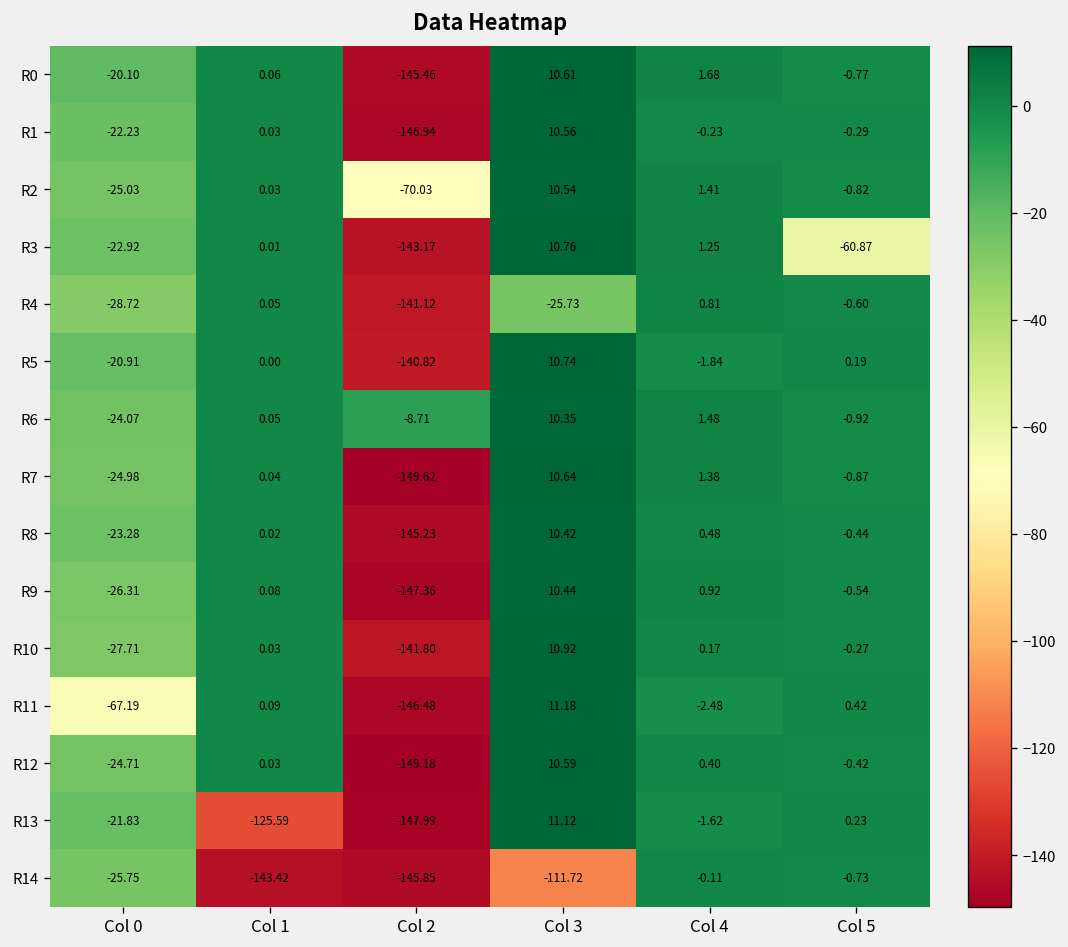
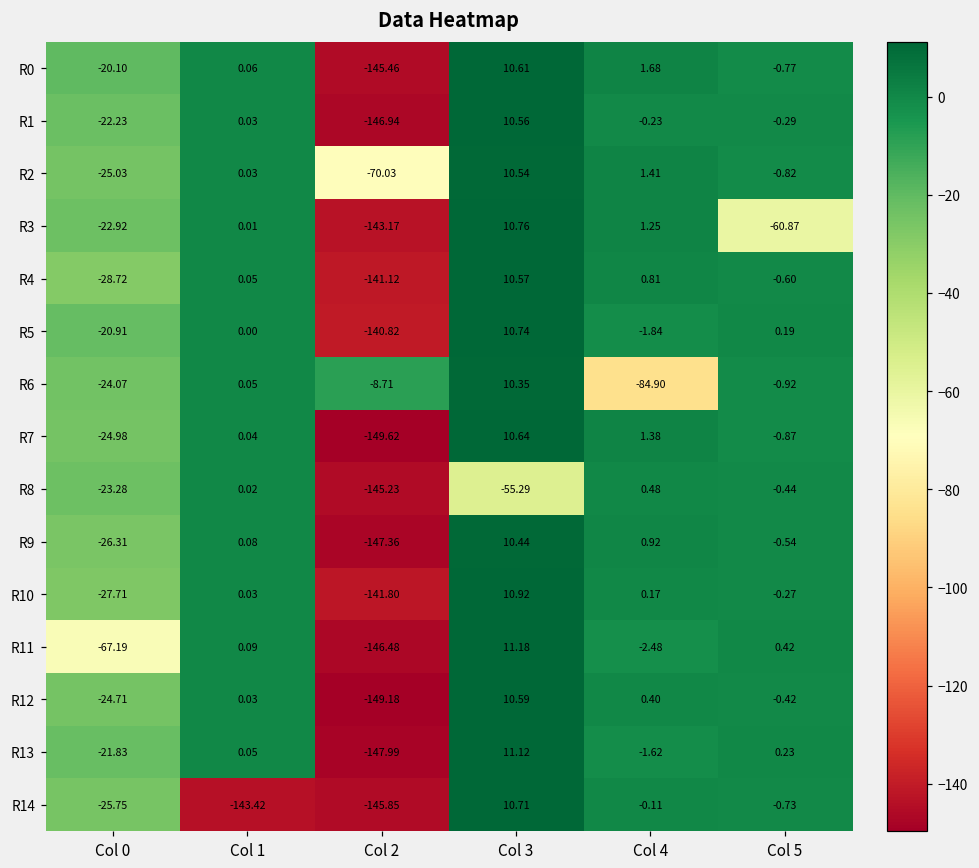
  {
    "R0": {
      "Col 0": -20.10,
      "Col 1": 0.06,
      "Col 2": -145.46,
      "Col 3": 10.61,
      "Col 4": 1.68,
      "Col 5": -0.77
    },
    "R1": {
      "Col 0": -22.23,
      "Col 1": 0.03,
      "Col 2": -146.94,
      "Col 3": 10.56,
      "Col 4": -0.23,
      "Col 5": -0.29
    },
    "R2": {
      "Col 0": -25.03,
      "Col 1": 0.03,
      "Col 2": -70.03,
      "Col 3": 10.54,
      "Col 4": 1.41,
      "Col 5": -0.82
    },
    "R3": {
      "Col 0": -22.92,
      "Col 1": 0.01,
      "Col 2": -143.17,
      "Col 3": 10.76,
      "Col 4": 1.25,
      "Col 5": -60.87
    },
    "R4": {
      "Col 0": -28.72,
      "Col 1": 0.05,
      "Col 2": -141.12,
-     "Col 3": -25.73,
+     "Col 3": 10.57,
      "Col 4": 0.81,
      "Col 5": -0.60
    },
    "R5": {
      "Col 0": -20.91,
      "Col 1": 0.00,
      "Col 2": -140.82,
      "Col 3": 10.74,
      "Col 4": -1.84,
      "Col 5": 0.19
    },
    "R6": {
      "Col 0": -24.07,
      "Col 1": 0.05,
      "Col 2": -8.71,
      "Col 3": 10.35,
-     "Col 4": 1.48,
+     "Col 4": -84.90,
      "Col 5": -0.92
    },
    "R7": {
      "Col 0": -24.98,
      "Col 1": 0.04,
      "Col 2": -149.62,
      "Col 3": 10.64,
      "Col 4": 1.38,
      "Col 5": -0.87
    },
    "R8": {
      "Col 0": -23.28,
      "Col 1": 0.02,
      "Col 2": -145.23,
-     "Col 3": 10.42,
+     "Col 3": -55.29,
      "Col 4": 0.48,
      "Col 5": -0.44
    },
    "R9": {
      "Col 0": -26.31,
      "Col 1": 0.08,
      "Col 2": -147.36,
      "Col 3": 10.44,
      "Col 4": 0.92,
      "Col 5": -0.54
    },
    "R10": {
      "Col 0": -27.71,
      "Col 1": 0.03,
      "Col 2": -141.80,
      "Col 3": 10.92,
      "Col 4": 0.17,
      "Col 5": -0.27
    },
    "R11": {
      "Col 0": -67.19,
      "Col 1": 0.09,
      "Col 2": -146.48,
      "Col 3": 11.18,
      "Col 4": -2.48,
      "Col 5": 0.42
    },
    "R12": {
      "Col 0": -24.71,
      "Col 1": 0.03,
      "Col 2": -149.18,
      "Col 3": 10.59,
      "Col 4": 0.40,
      "Col 5": -0.42
    },
    "R13": {
      "Col 0": -21.83,
-     "Col 1": -125.59,
+     "Col 1": 0.05,
      "Col 2": -147.99,
      "Col 3": 11.12,
      "Col 4": -1.62,
      "Col 5": 0.23
    },
    "R14": {
      "Col 0": -25.75,
      "Col 1": -143.42,
      "Col 2": -145.85,
-     "Col 3": -111.72,
+     "Col 3": 10.71,
      "Col 4": -0.11,
      "Col 5": -0.73
    }
  }
